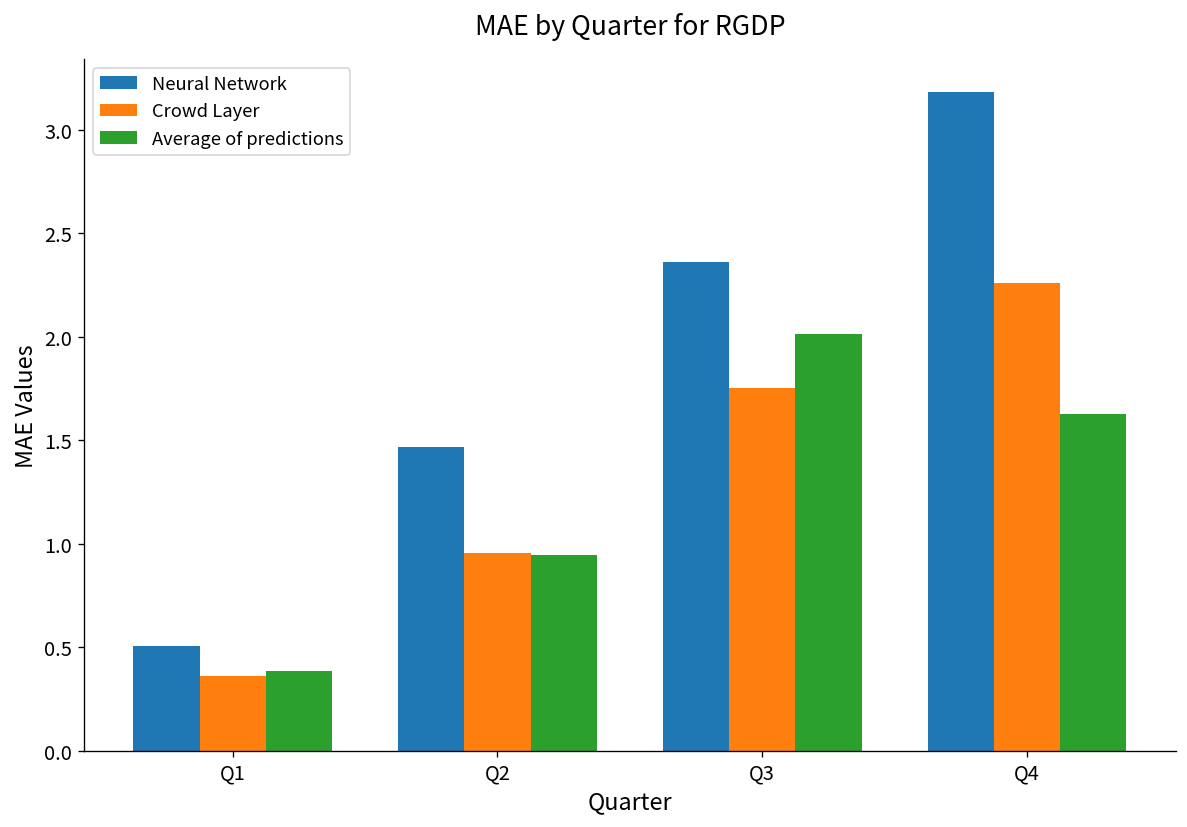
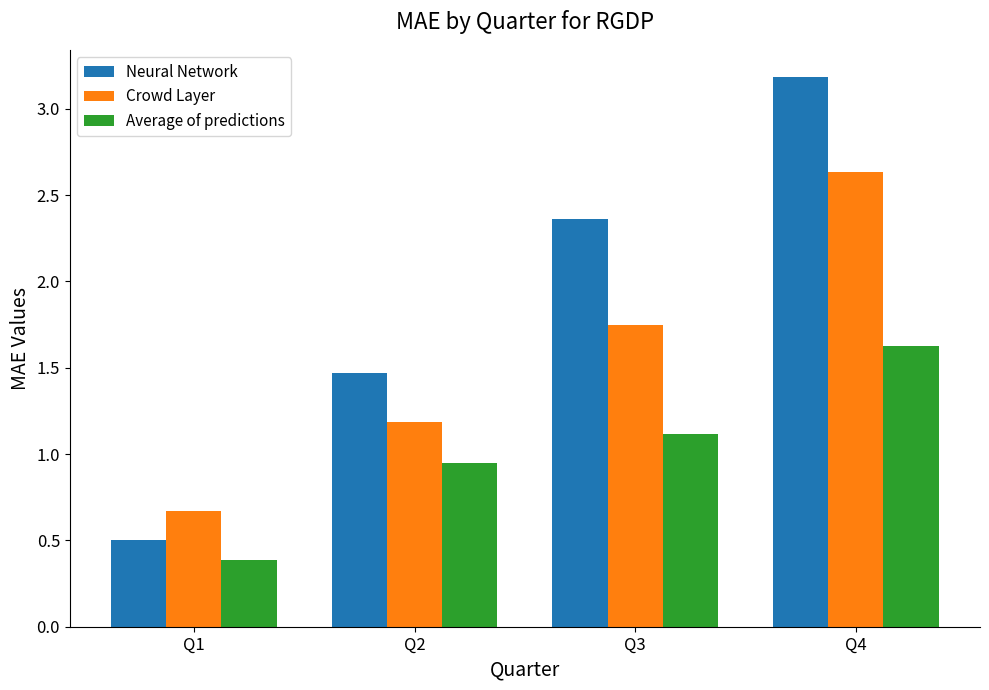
  {
    "Neural Network": {
      "Q1": 0.51,
      "Q2": 1.47,
      "Q3": 2.36,
      "Q4": 3.18
    },
    "Crowd Layer": {
-     "Q1": 0.36,
-     "Q2": 0.96,
+     "Q1": 0.67,
+     "Q2": 1.19,
      "Q3": 1.75,
-     "Q4": 2.26
+     "Q4": 2.63
    },
    "Average of predictions": {
      "Q1": 0.39,
      "Q2": 0.95,
-     "Q3": 2.02,
+     "Q3": 1.12,
      "Q4": 1.63
    }
  }
